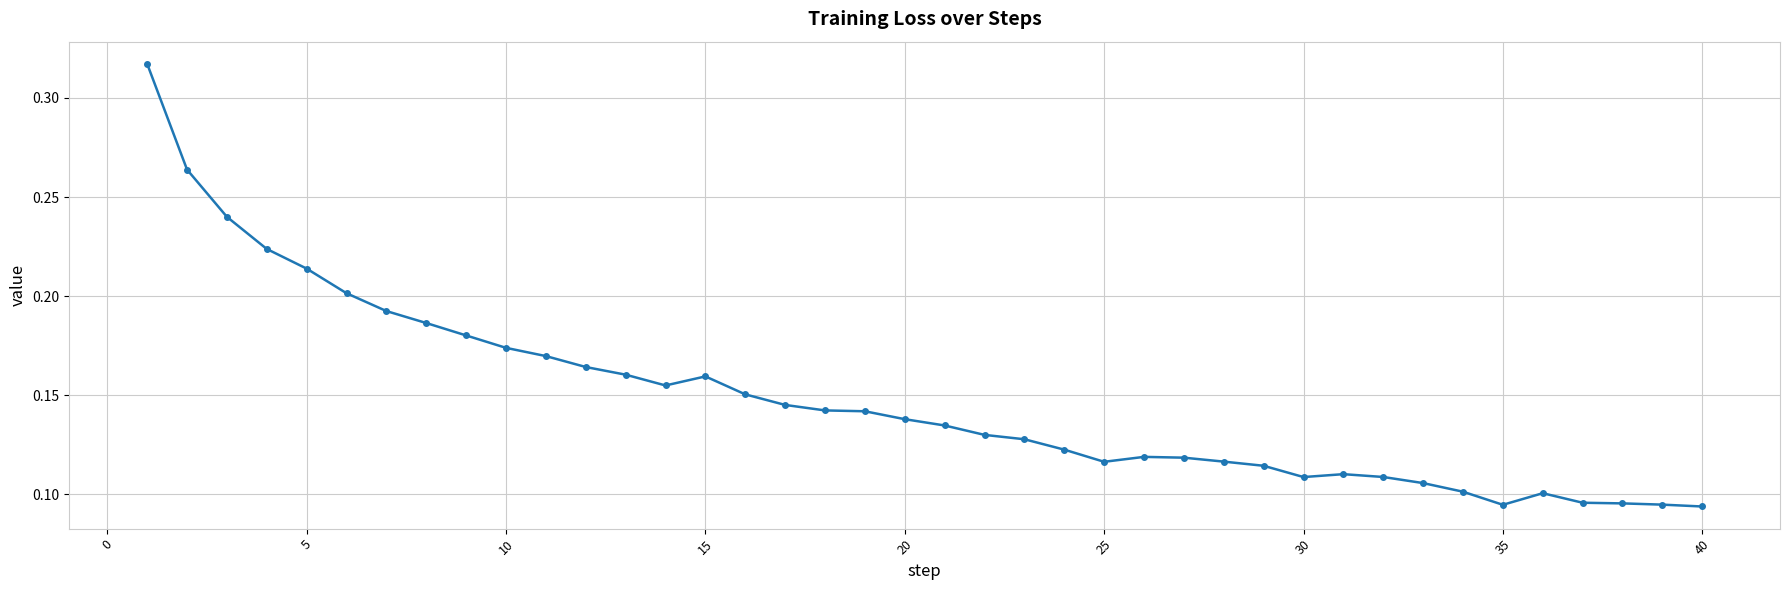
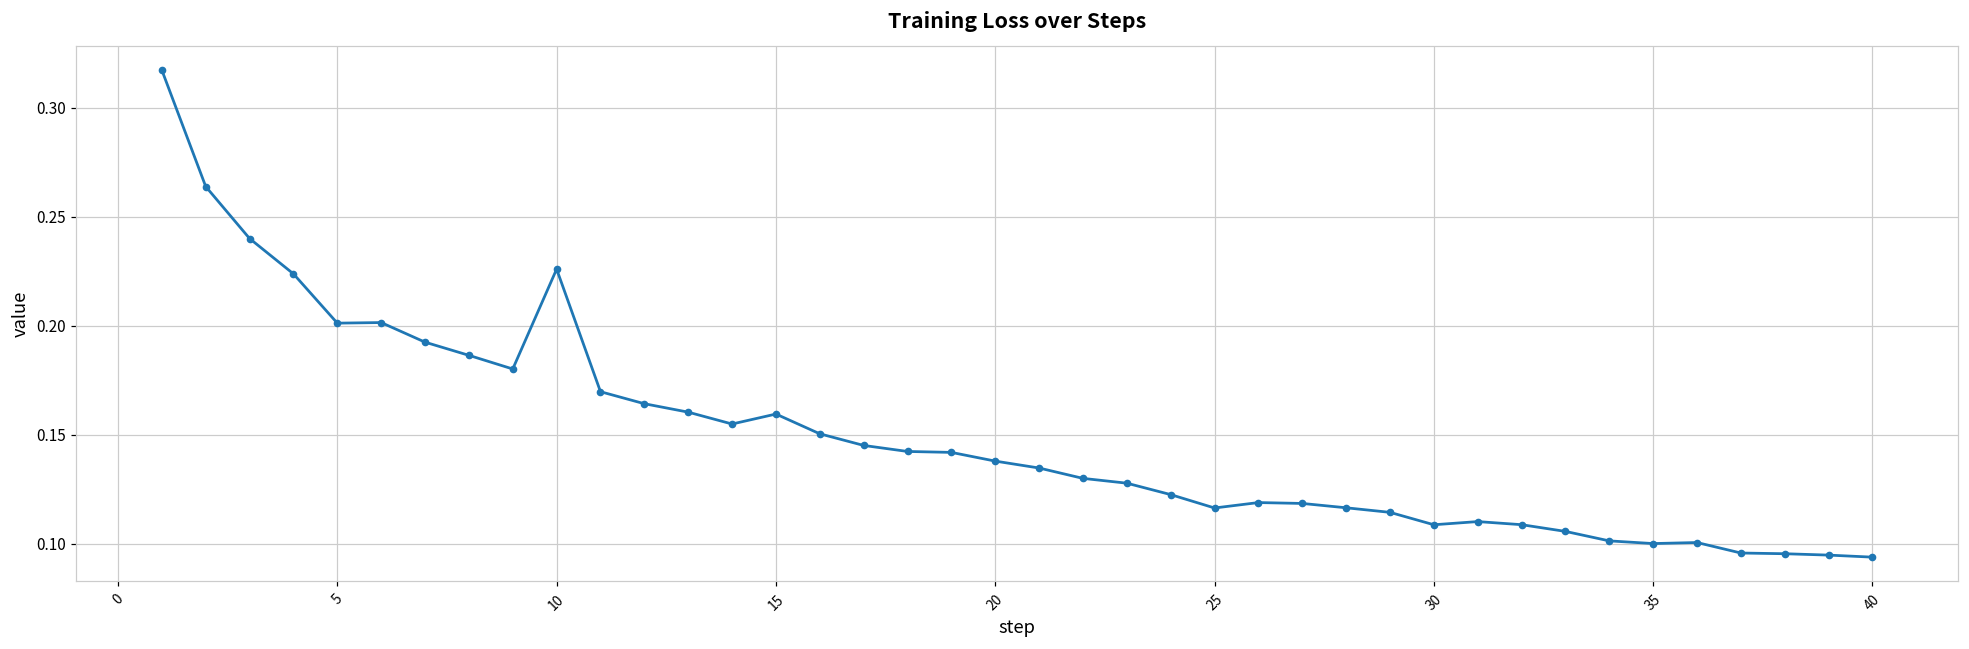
  {
-   "5": 0.214,
-   "10": 0.174,
+   "5": 0.201,
+   "10": 0.226,
    "15": 0.160,
    "20": 0.138,
    "25": 0.116,
    "30": 0.109,
-   "35": 0.095,
+   "35": 0.100,
    "40": 0.094
  }
